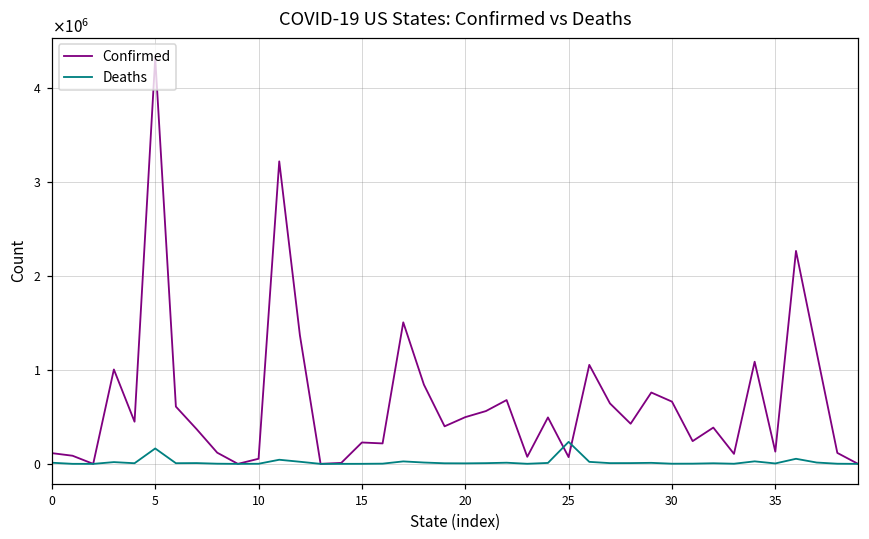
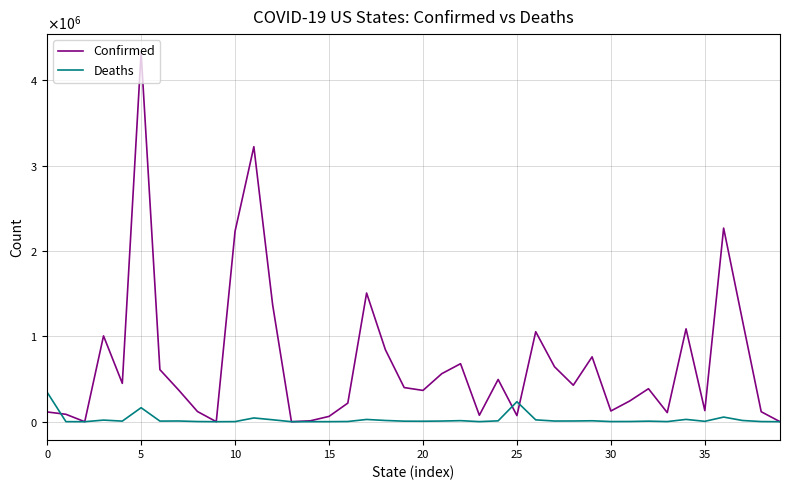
  {
    "Confirmed": {
      "0": 100000,
-     "10": 100000,
-     "15": 200000,
-     "20": 500000,
+     "10": 2200000,
+     "15": 100000,
+     "20": 400000,
      "25": 100000,
-     "30": 700000,
+     "30": 100000,
      "35": 100000
    },
    "Deaths": {
-     "0": 0,
+     "0": 300000,
      "5": 200000,
      "10": 0,
      "15": 0,
      "20": 0,
      "25": 200000,
      "30": 0,
      "35": 0
    }
  }
